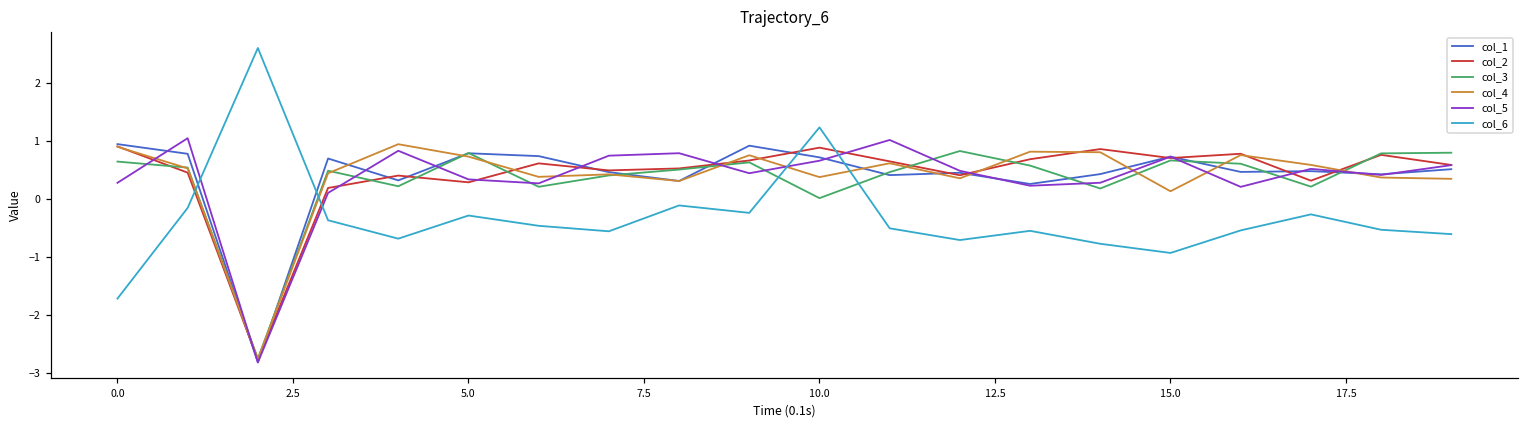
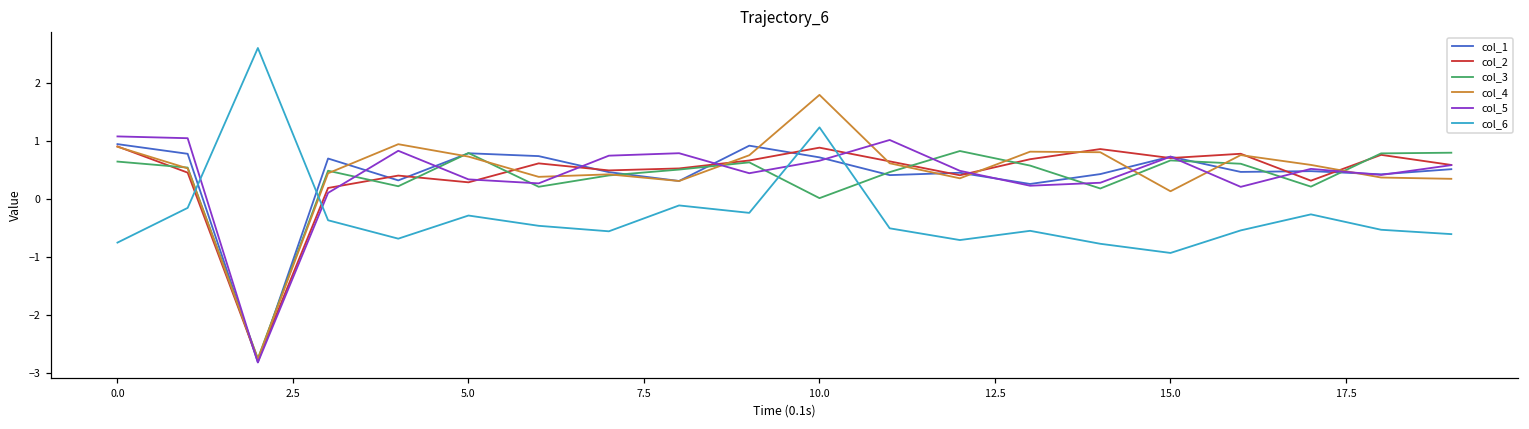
  {
    "col_1": {
      "10.0": 0.7
    },
    "col_2": {
      "5.0": 0.3,
      "10.0": 0.9
    },
    "col_3": {
      "0.0": 0.6,
      "10.0": 0.0
    },
    "col_4": {
      "5.0": 0.7,
-     "10.0": 0.4,
+     "10.0": 1.8,
      "15.0": 0.1
    },
    "col_5": {
-     "0.0": 0.3,
+     "0.0": 1.1,
      "5.0": 0.3,
      "10.0": 0.7
    },
    "col_6": {
-     "0.0": -1.7,
+     "0.0": -0.8,
      "5.0": -0.3,
      "10.0": 1.2,
      "15.0": -0.9
    }
  }
